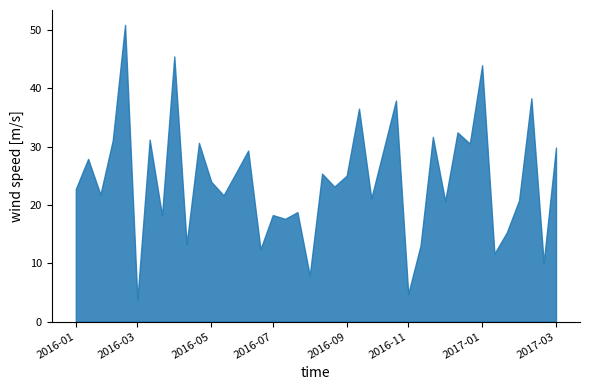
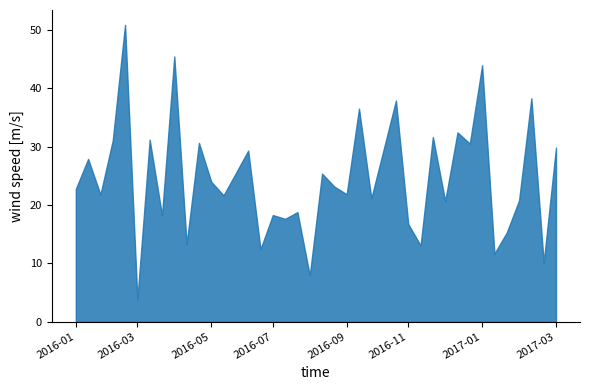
  {
    "2016-01": 23,
    "2016-03": 4,
    "2016-05": 24,
    "2016-07": 18,
-   "2016-09": 25,
-   "2016-11": 5,
+   "2016-09": 22,
+   "2016-11": 17,
    "2017-01": 44,
    "2017-03": 30
  }
